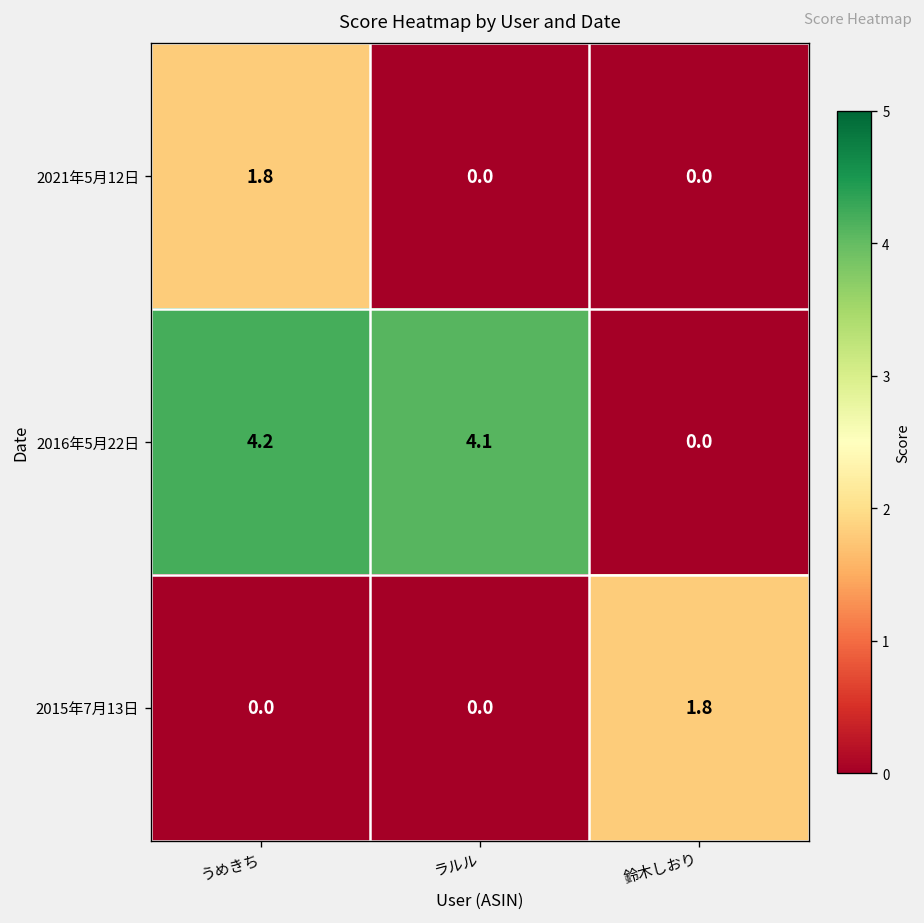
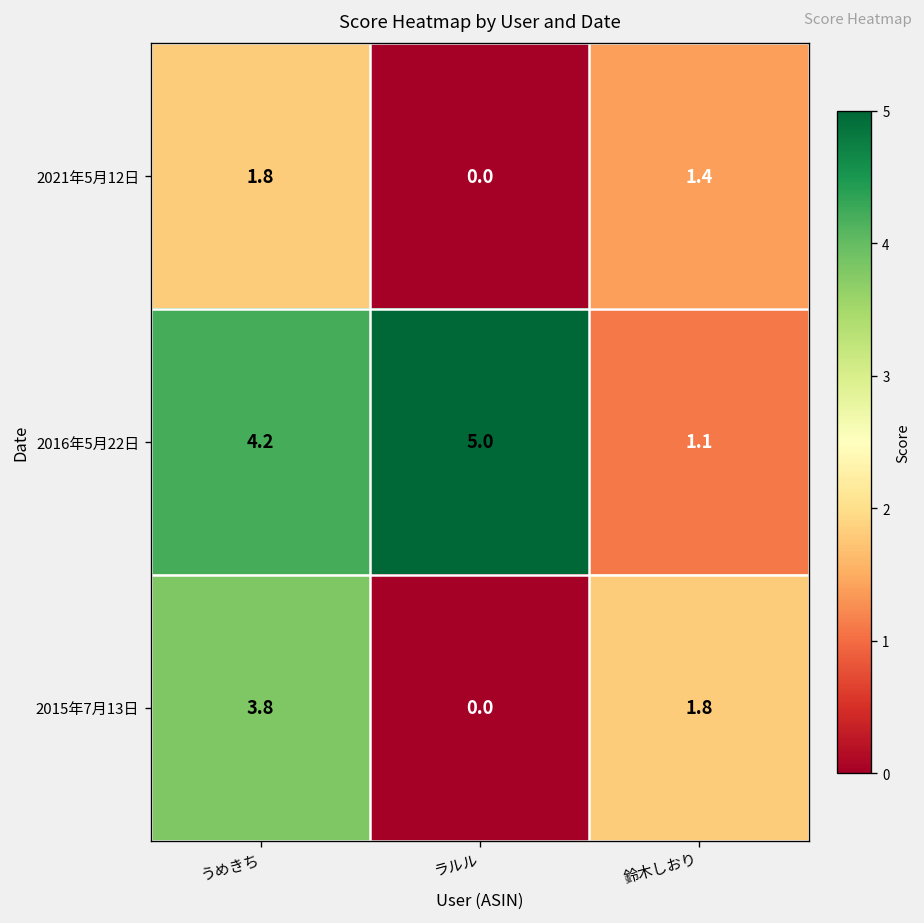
  {
    "2021年5月12日": {
      "うめきち": 1.8,
      "ラルル": 0.0,
-     "鈴木しおり": 0.0
+     "鈴木しおり": 1.4
    },
    "2016年5月22日": {
      "うめきち": 4.2,
-     "ラルル": 4.1,
-     "鈴木しおり": 0.0
+     "ラルル": 5.0,
+     "鈴木しおり": 1.1
    },
    "2015年7月13日": {
-     "うめきち": 0.0,
+     "うめきち": 3.8,
      "ラルル": 0.0,
      "鈴木しおり": 1.8
    }
  }
